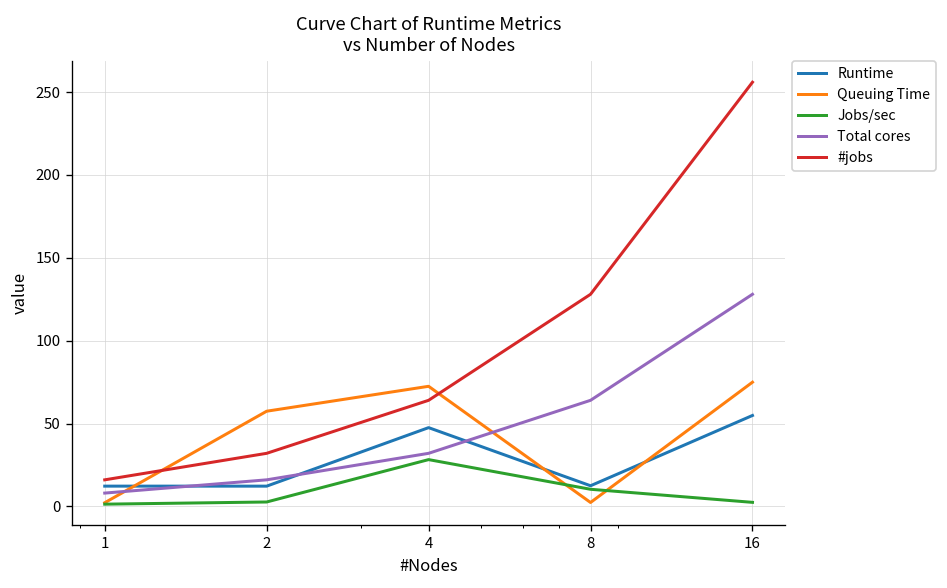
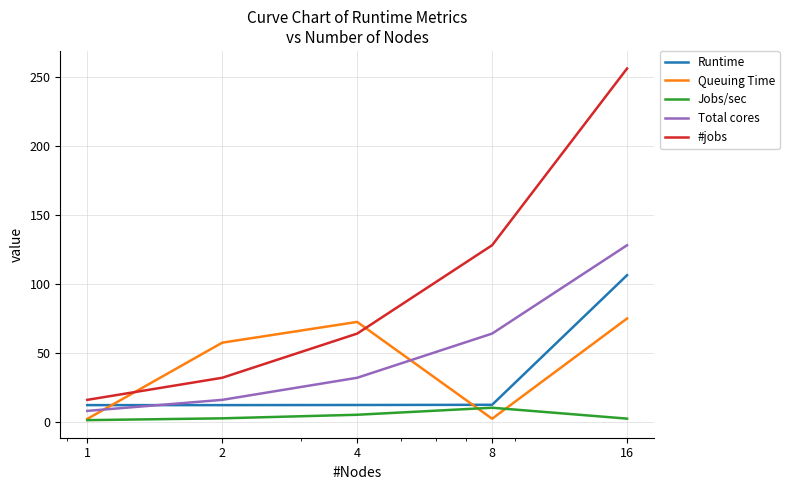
  {
    "Runtime": {
      "1": 12,
      "2": 12,
-     "4": 48,
+     "4": 12,
      "8": 12,
-     "16": 55
+     "16": 106
    },
    "Queuing Time": {
      "2": 57,
      "4": 72,
      "8": 2,
      "16": 75
    },
    "Jobs/sec": {
      "2": 3,
-     "4": 28,
+     "4": 5,
      "8": 10,
      "16": 2
    },
    "Total cores": {
      "1": 8,
      "2": 16,
      "4": 32,
      "8": 64,
      "16": 128
    },
    "#jobs": {
      "1": 16,
      "2": 32,
      "4": 64,
      "8": 128,
      "16": 256
    }
  }
